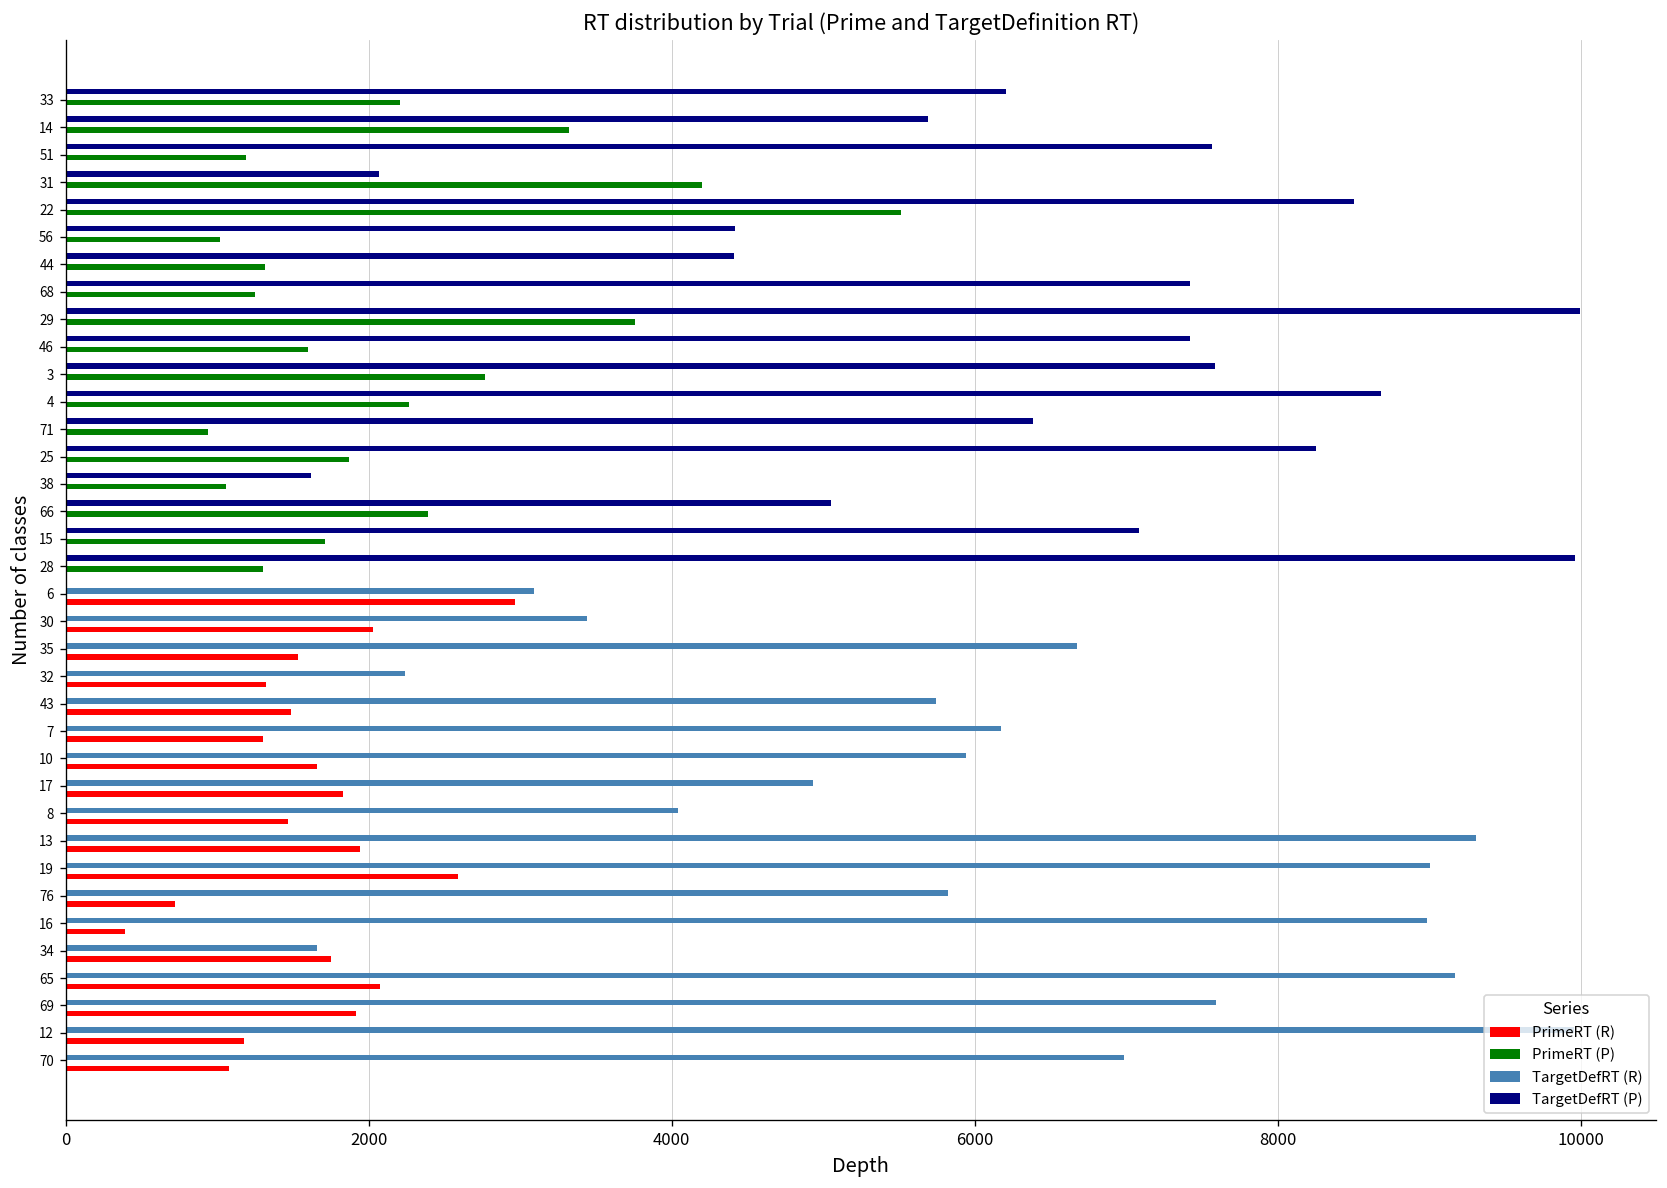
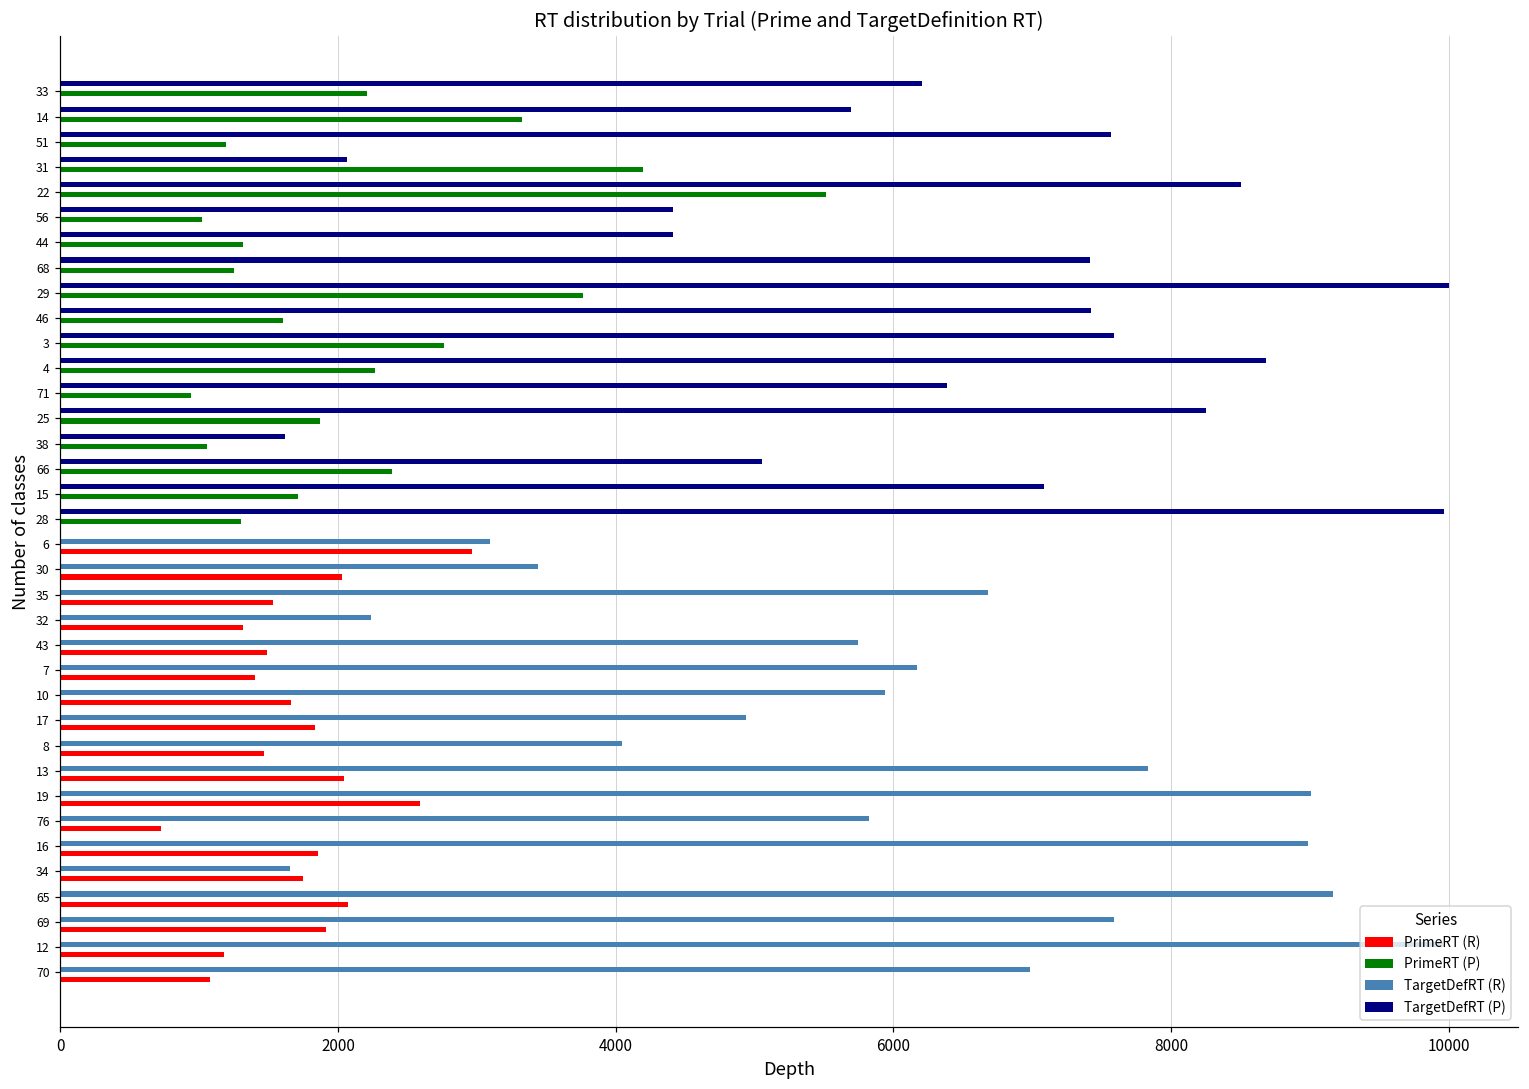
  {
    "PrimeRT (R)": {
      "33": 0,
      "14": 0,
      "51": 0,
      "31": 0,
      "22": 0,
      "56": 0,
      "44": 0,
      "68": 0,
      "29": 0,
      "46": 0,
      "3": 0,
      "4": 0,
      "71": 0,
      "25": 0,
      "38": 0,
      "66": 0,
      "15": 0,
      "28": 0,
      "6": 2960,
      "30": 2030,
      "35": 1530,
      "32": 1320,
      "43": 1490,
-     "7": 1300,
+     "7": 1400,
      "10": 1660,
      "17": 1830,
      "8": 1470,
-     "13": 1940,
+     "13": 2050,
      "19": 2590,
      "76": 720,
-     "16": 390,
+     "16": 1860,
      "34": 1750,
      "65": 2080,
      "69": 1910,
      "12": 1180,
      "70": 1080
    },
    "PrimeRT (P)": {
      "33": 2210,
      "14": 3320,
      "51": 1190,
      "31": 4200,
      "22": 5510,
      "56": 1020,
      "44": 1320,
      "68": 1250,
      "29": 3760,
      "46": 1600,
      "3": 2770,
      "4": 2270,
      "71": 940,
      "25": 1870,
      "38": 1060,
      "66": 2390,
      "15": 1710,
      "28": 1300,
      "6": 0,
      "30": 0,
      "35": 0,
      "32": 0,
      "43": 0,
      "7": 0,
      "10": 0,
      "17": 0,
      "8": 0,
      "13": 0,
      "19": 0,
      "76": 0,
      "16": 0,
      "34": 0,
      "65": 0,
      "69": 0,
      "12": 0,
      "70": 0
    },
    "TargetDefRT (R)": {
      "33": 0,
      "14": 0,
      "51": 0,
      "31": 0,
      "22": 0,
      "56": 0,
      "44": 0,
      "68": 0,
      "29": 0,
      "46": 0,
      "3": 0,
      "4": 0,
      "71": 0,
      "25": 0,
      "38": 0,
      "66": 0,
      "15": 0,
      "28": 0,
      "6": 3090,
      "30": 3440,
      "35": 6680,
      "32": 2240,
      "43": 5740,
      "7": 6170,
      "10": 5940,
      "17": 4940,
      "8": 4040,
-     "13": 9310,
+     "13": 7830,
      "19": 9010,
      "76": 5830,
      "16": 8990,
      "34": 1660,
      "65": 9170,
      "69": 7590,
      "70": 6990
    },
    "TargetDefRT (P)": {
      "33": 6210,
      "14": 5690,
      "51": 7570,
      "31": 2070,
      "22": 8510,
      "56": 4420,
      "44": 4410,
      "68": 7420,
      "29": 10000,
      "46": 7420,
      "3": 7590,
      "4": 8680,
      "71": 6390,
      "25": 8250,
      "38": 1620,
      "66": 5050,
      "15": 7090,
      "28": 9960,
      "6": 0,
      "30": 0,
      "35": 0,
      "32": 0,
      "43": 0,
      "7": 0,
      "10": 0,
      "17": 0,
      "8": 0,
      "13": 0,
      "19": 0,
      "76": 0,
      "16": 0,
      "34": 0,
      "65": 0,
      "69": 0,
      "12": 0,
      "70": 0
    }
  }
